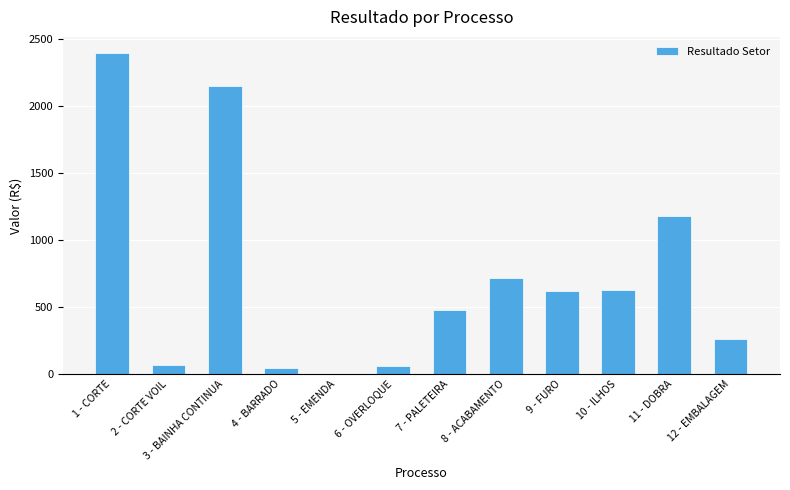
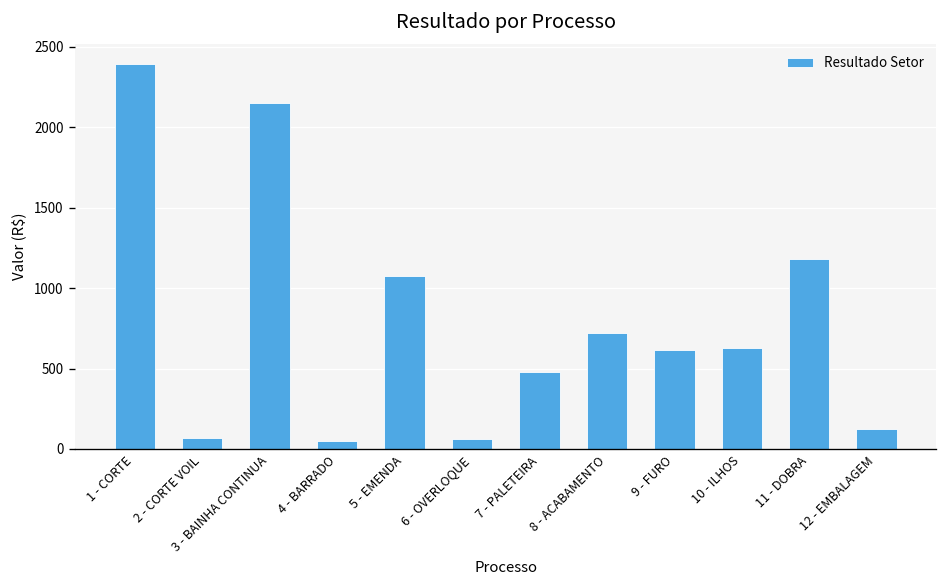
  {
    "1 - CORTE": 2400,
    "2 - CORTE VOIL": 70,
    "3 - BAINHA CONTINUA": 2150,
    "4 - BARRADO": 50,
-   "5 - EMENDA": 0,
+   "5 - EMENDA": 1070,
    "6 - OVERLOQUE": 60,
    "7 - PALETEIRA": 480,
    "8 - ACABAMENTO": 720,
    "9 - FURO": 620,
    "10 - ILHOS": 620,
    "11 - DOBRA": 1180,
-   "12 - EMBALAGEM": 260
+   "12 - EMBALAGEM": 130
  }
